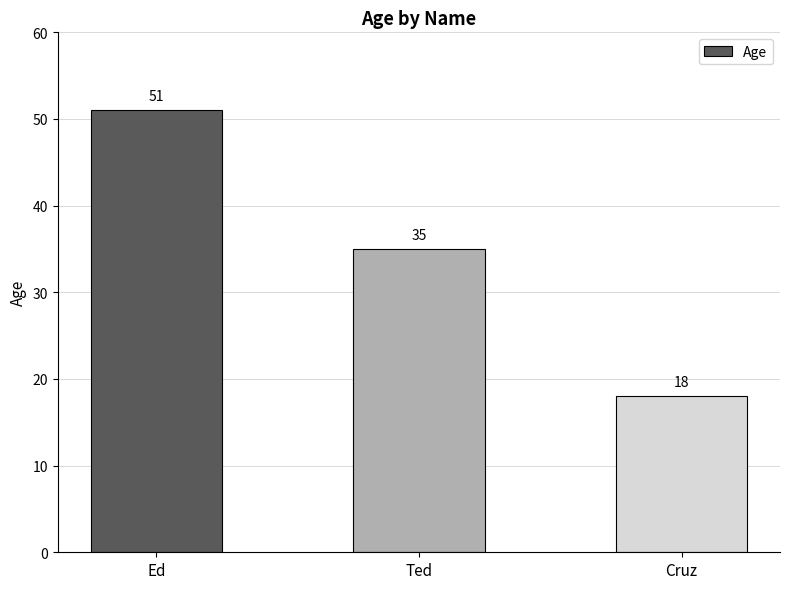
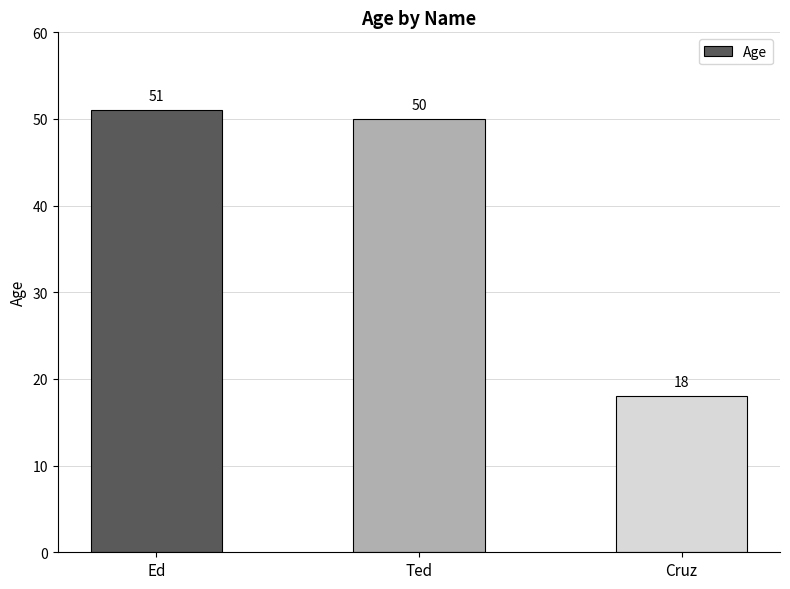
  {
    "Ed": 51,
-   "Ted": 35,
+   "Ted": 50,
    "Cruz": 18
  }
